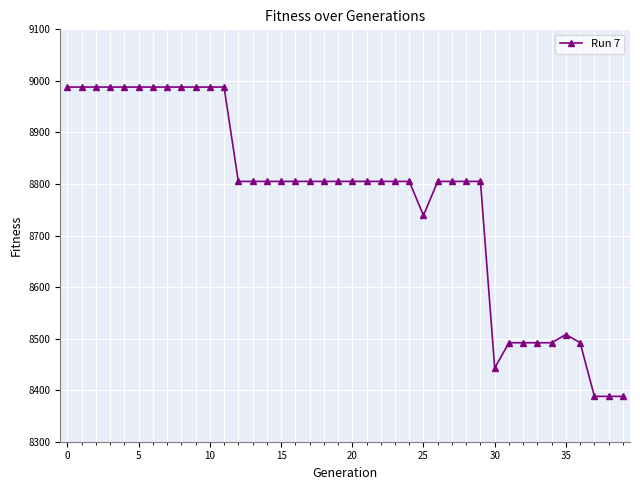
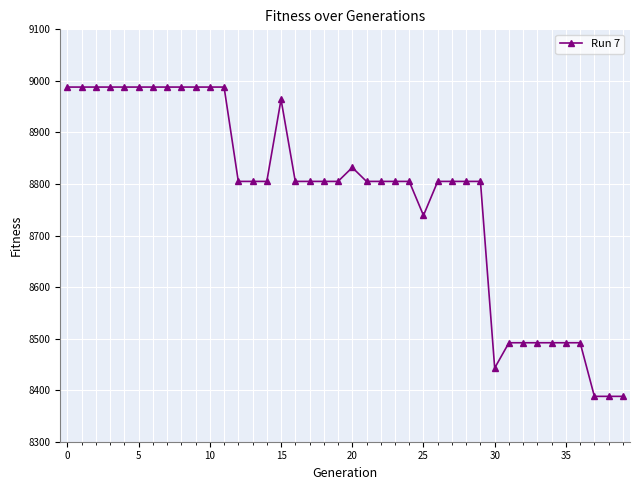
  {
    "0": 8990,
    "5": 8990,
    "10": 8990,
-   "15": 8810,
-   "20": 8810,
+   "15": 8960,
+   "20": 8830,
    "25": 8740,
    "30": 8440,
-   "35": 8510
+   "35": 8490
  }
